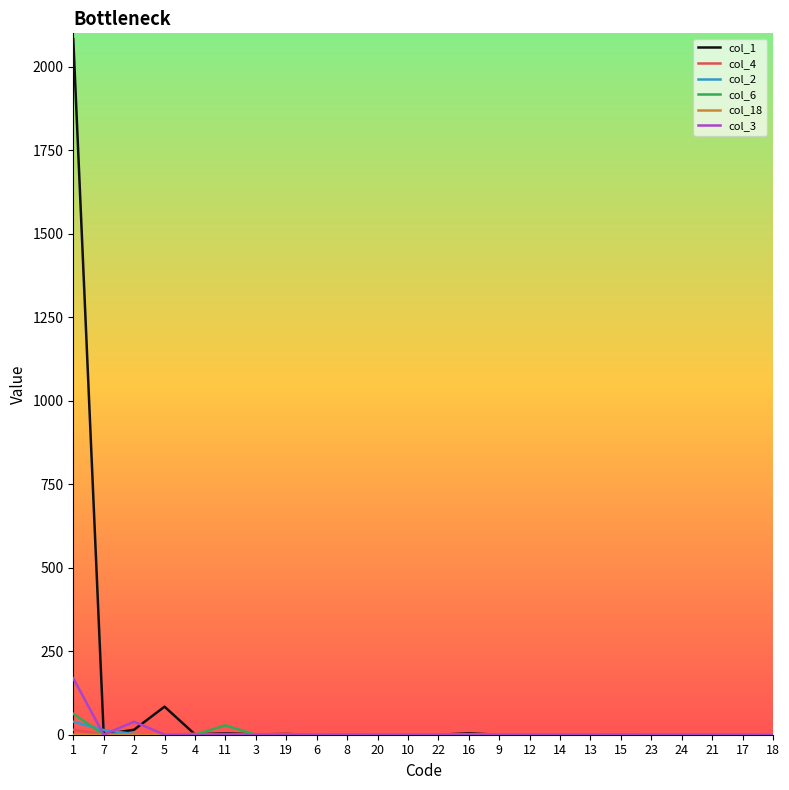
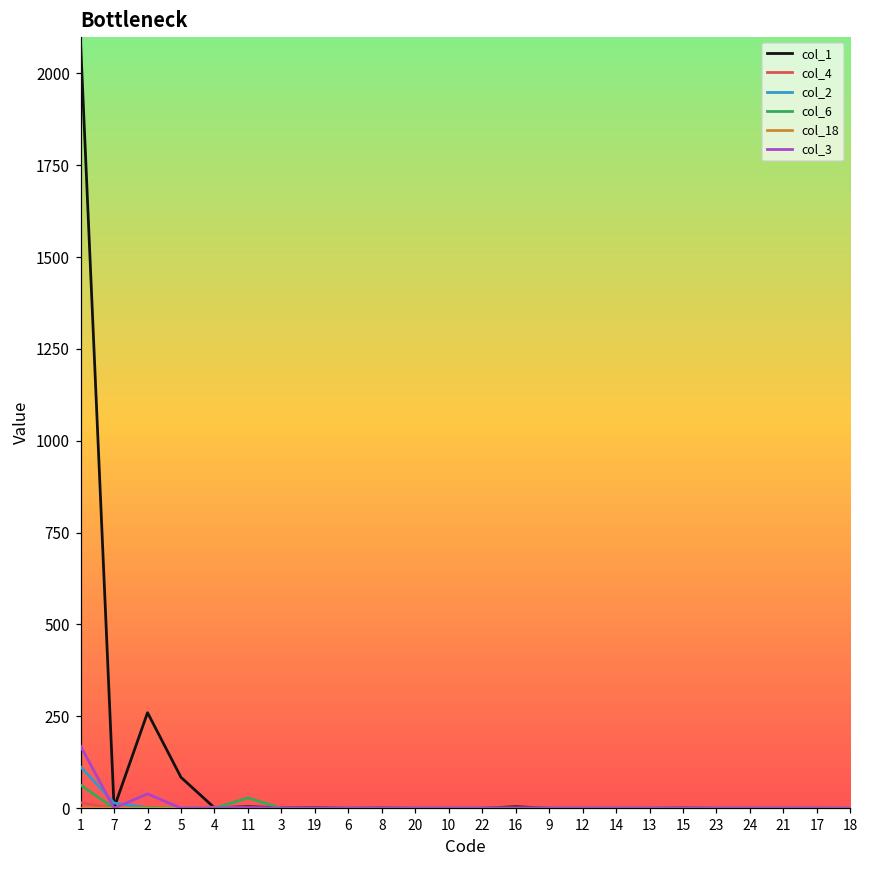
  {
    "col_1": {
      "1": 2080,
-     "2": 20,
+     "2": 260,
      "5": 80
    },
    "col_4": {
      "1": 20
    },
    "col_2": {
-     "1": 40,
+     "1": 110,
      "7": 10
    },
    "col_6": {
      "1": 60,
      "11": 30
    },
    "col_18": {
      "1": 0
    },
    "col_3": {
      "1": 170,
      "2": 40
    }
  }
